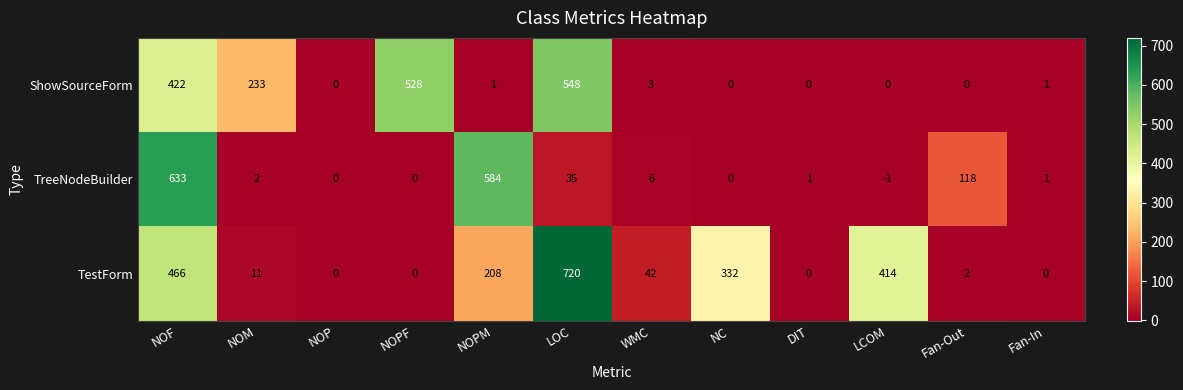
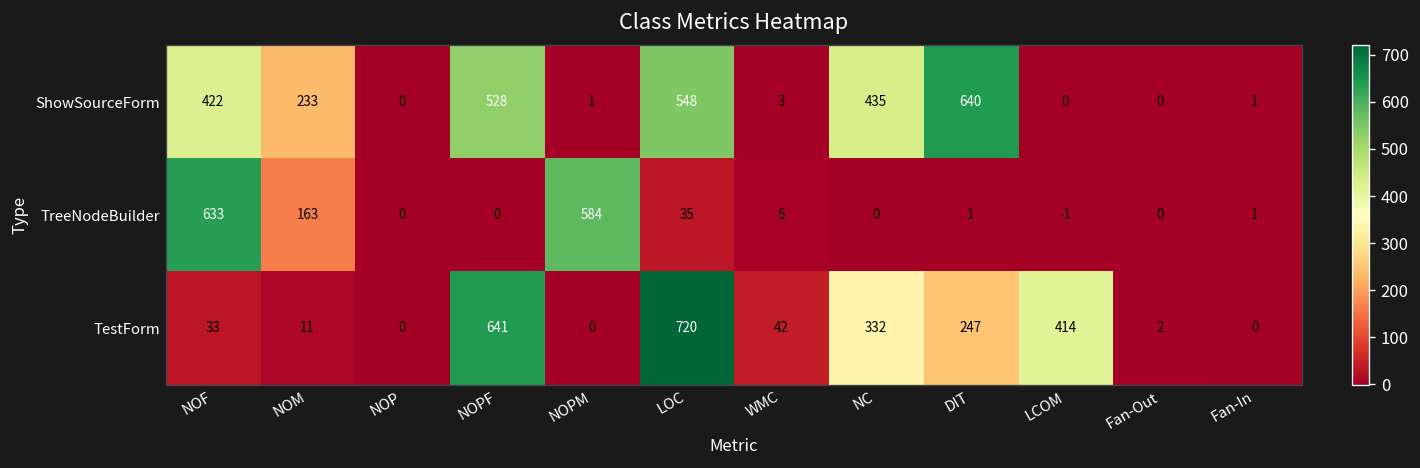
  {
    "ShowSourceForm": {
      "NOF": 422,
      "NOM": 233,
      "NOP": 0,
      "NOPF": 528,
      "NOPM": 1,
      "LOC": 548,
      "WMC": 3,
-     "NC": 0,
-     "DIT": 0,
+     "NC": 435,
+     "DIT": 640,
      "LCOM": 0,
      "Fan-Out": 0,
      "Fan-In": 1
    },
    "TreeNodeBuilder": {
      "NOF": 633,
-     "NOM": 2,
+     "NOM": 163,
      "NOP": 0,
      "NOPF": 0,
      "NOPM": 584,
      "LOC": 35,
      "WMC": 6,
      "NC": 0,
      "DIT": 1,
      "LCOM": -1,
-     "Fan-Out": 118,
+     "Fan-Out": 0,
      "Fan-In": 1
    },
    "TestForm": {
-     "NOF": 466,
+     "NOF": 33,
      "NOM": 11,
      "NOP": 0,
-     "NOPF": 0,
-     "NOPM": 208,
+     "NOPF": 641,
+     "NOPM": 0,
      "LOC": 720,
      "WMC": 42,
      "NC": 332,
-     "DIT": 0,
+     "DIT": 247,
      "LCOM": 414,
      "Fan-Out": 2,
      "Fan-In": 0
    }
  }
